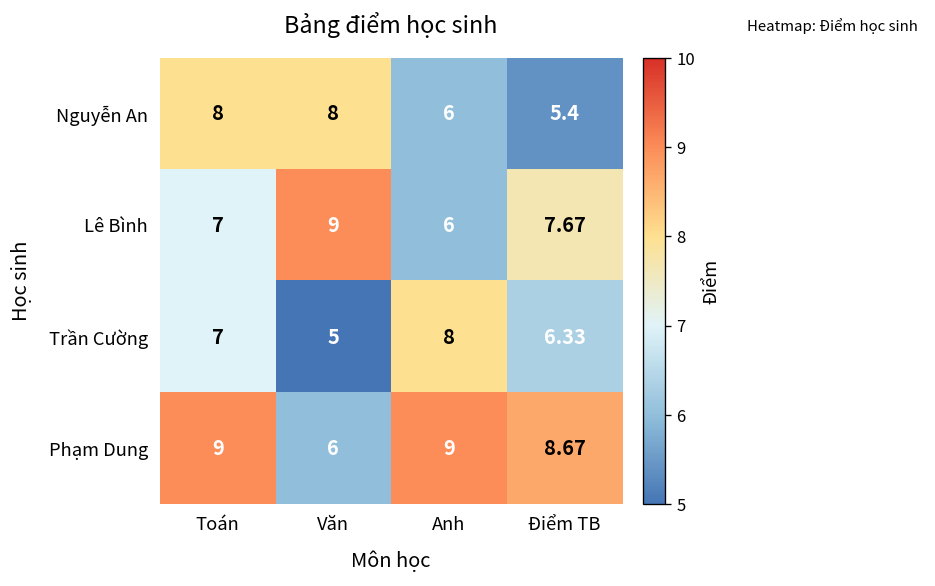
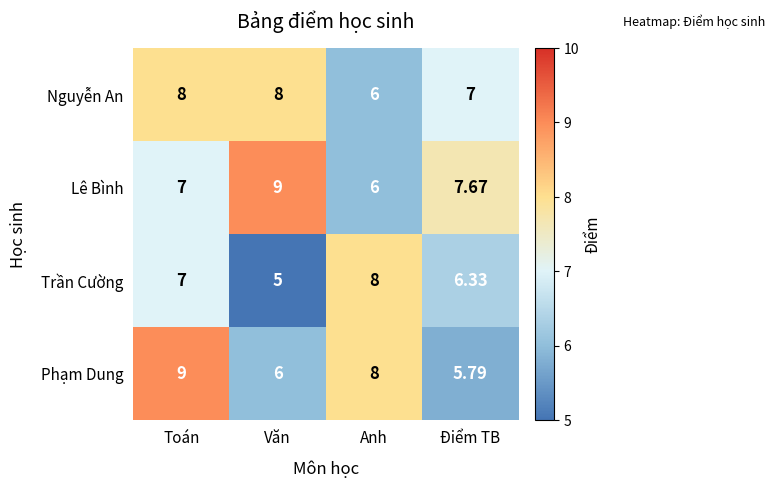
  {
    "Nguyễn An": {
      "Toán": 8,
      "Văn": 8,
      "Anh": 6,
-     "Điểm TB": 5.4
+     "Điểm TB": 7
    },
    "Lê Bình": {
      "Toán": 7,
      "Văn": 9,
      "Anh": 6,
      "Điểm TB": 7.67
    },
    "Trần Cường": {
      "Toán": 7,
      "Văn": 5,
      "Anh": 8,
      "Điểm TB": 6.33
    },
    "Phạm Dung": {
      "Toán": 9,
      "Văn": 6,
-     "Anh": 9,
-     "Điểm TB": 8.67
+     "Anh": 8,
+     "Điểm TB": 5.79
    }
  }
